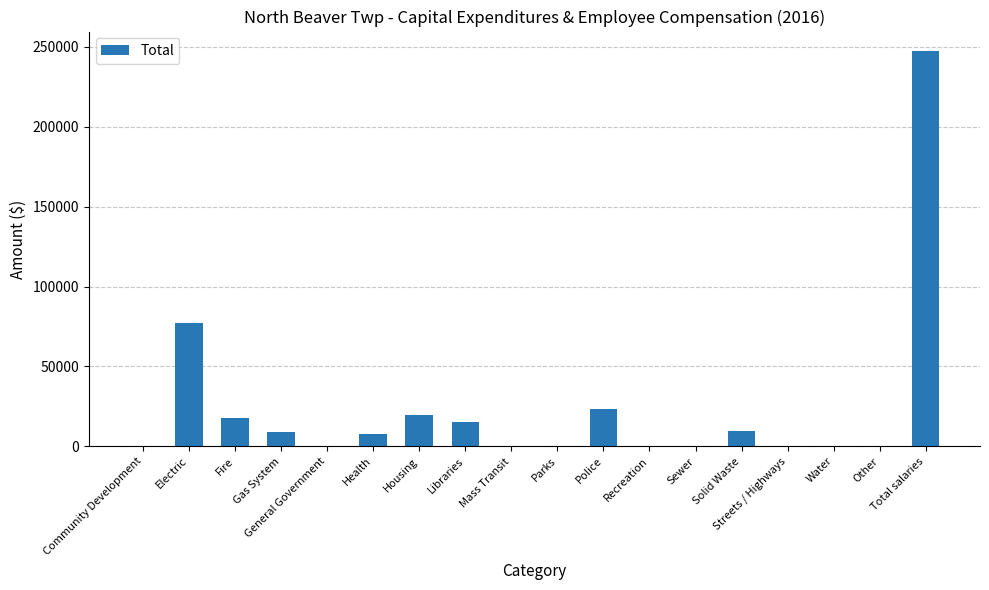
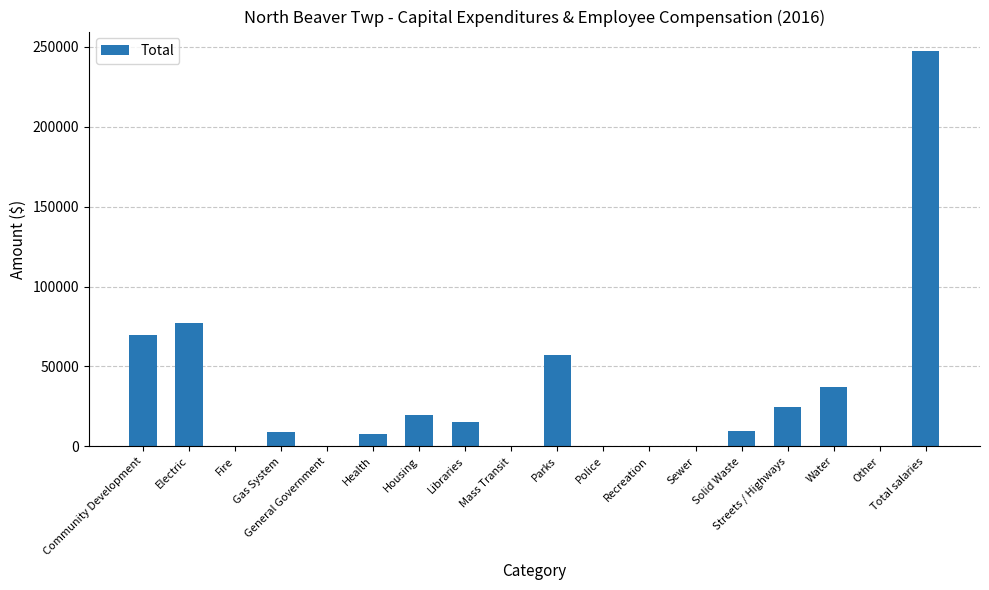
  {
-   "Community Development": 0,
+   "Community Development": 70000,
    "Electric": 77000,
-   "Fire": 18000,
+   "Fire": 0,
    "Gas System": 9000,
    "General Government": 0,
    "Health": 8000,
    "Housing": 19000,
    "Libraries": 15000,
    "Mass Transit": 0,
-   "Parks": 0,
-   "Police": 24000,
+   "Parks": 57000,
+   "Police": 0,
    "Recreation": 0,
    "Sewer": 0,
    "Solid Waste": 10000,
-   "Streets / Highways": 0,
-   "Water": 0,
+   "Streets / Highways": 25000,
+   "Water": 37000,
    "Other": 0,
    "Total salaries": 247000
  }
